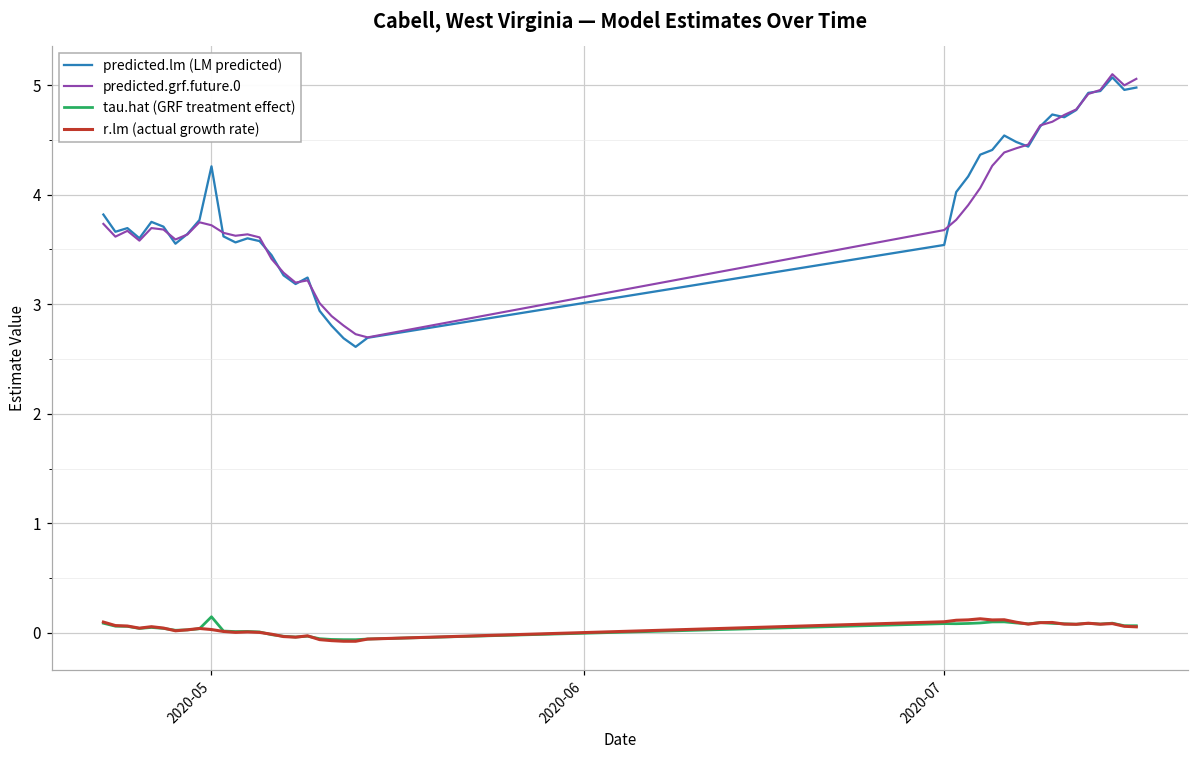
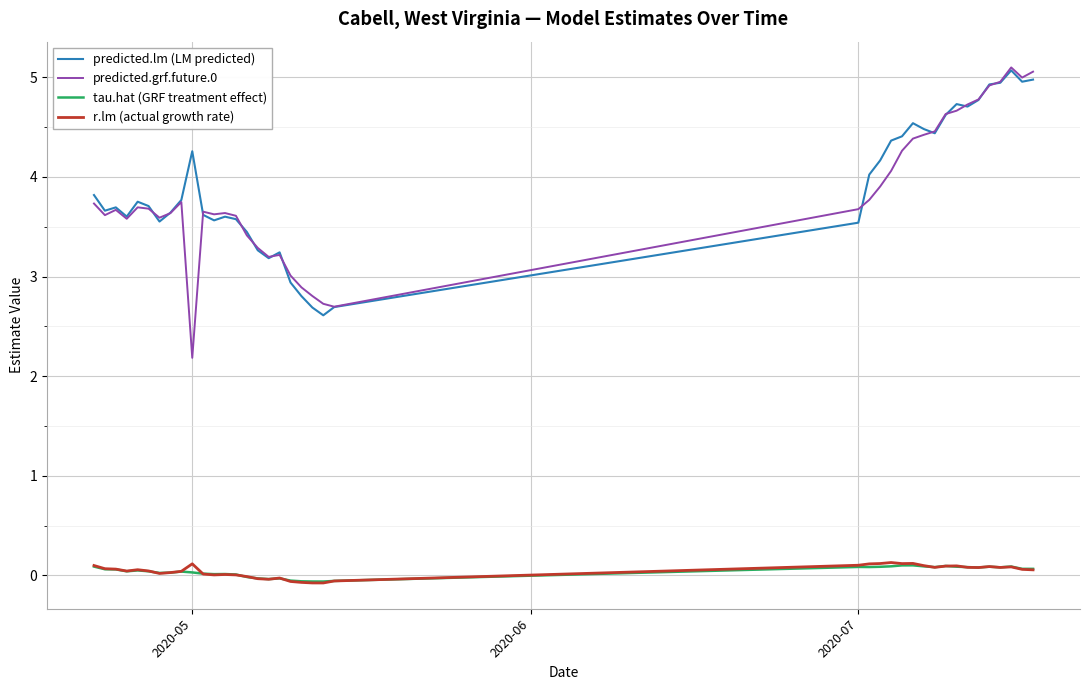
  {
    "predicted.lm (LM predicted)": {
      "2020-05": 4.3,
      "2020-07": 3.5
    },
    "predicted.grf.future.0": {
-     "2020-05": 3.7,
+     "2020-05": 2.2,
      "2020-07": 3.7
    },
    "tau.hat (GRF treatment effect)": {
-     "2020-05": 0.1
+     "2020-05": 0.0
    },
    "r.lm (actual growth rate)": {
-     "2020-05": 0.0
+     "2020-05": 0.1
    }
  }
